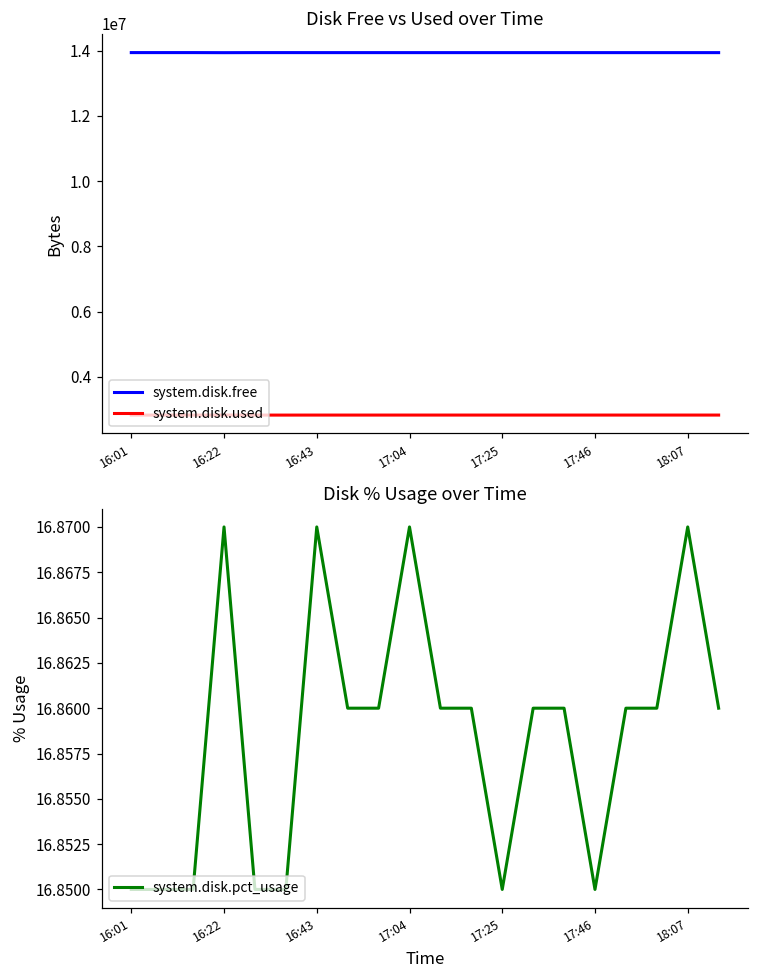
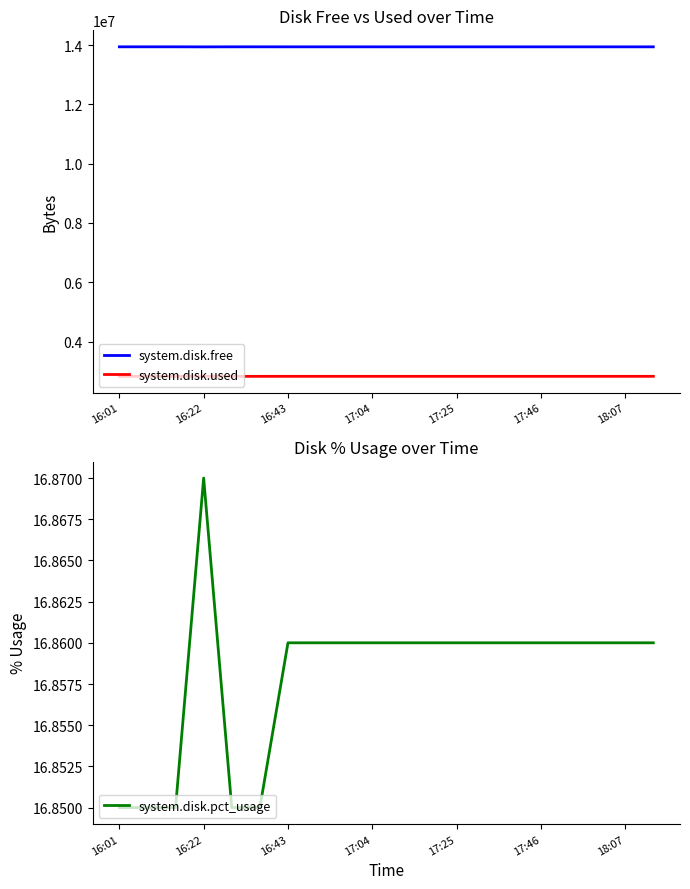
  {
    "Disk Free vs Used over Time": {
      "system.disk.free": {
        "16:01": 13900000,
        "16:22": 13900000,
        "16:43": 13900000,
        "17:04": 13900000,
        "17:25": 13900000,
        "17:46": 13900000,
        "18:07": 13900000
      },
      "system.disk.used": {
        "16:43": 2800000,
        "17:04": 2800000,
        "17:25": 2800000,
        "17:46": 2800000,
        "18:07": 2800000
      }
    },
    "Disk % Usage over Time": {
      "16:22": 16.87,
-     "16:43": 16.87,
-     "17:04": 16.87,
-     "17:25": 16.85,
-     "17:46": 16.85,
-     "18:07": 16.87
+     "16:43": 16.86,
+     "17:04": 16.86,
+     "17:25": 16.86,
+     "17:46": 16.86,
+     "18:07": 16.86
    }
  }
